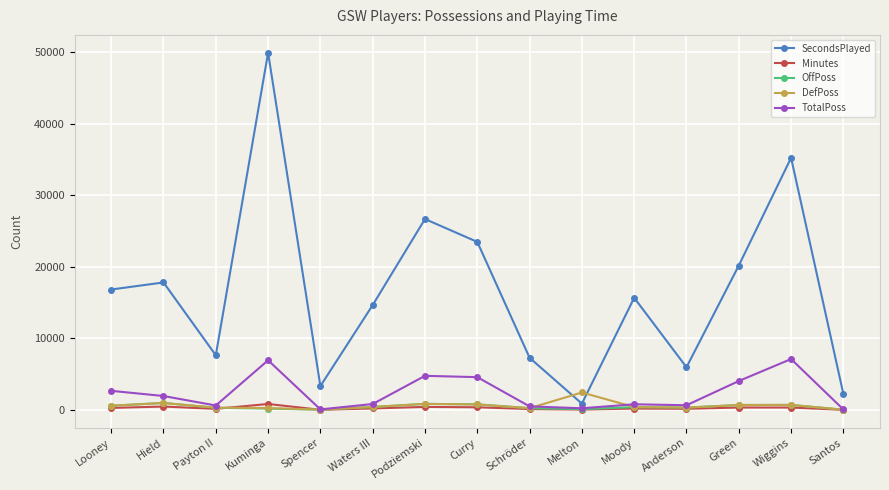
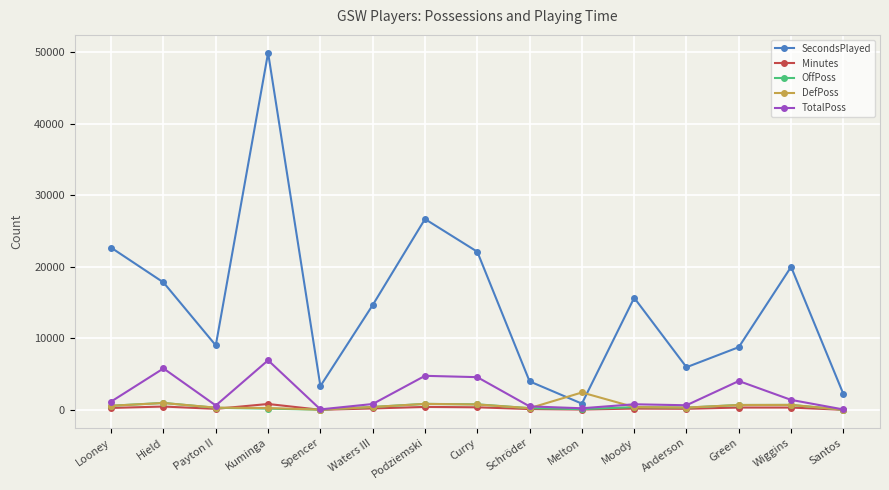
  {
    "SecondsPlayed": {
-     "Looney": 17000,
+     "Looney": 23000,
      "Hield": 18000,
-     "Payton II": 8000,
+     "Payton II": 9000,
      "Kuminga": 50000,
      "Spencer": 3000,
      "Waters III": 15000,
      "Podziemski": 27000,
-     "Curry": 23000,
-     "Schröder": 7000,
+     "Curry": 22000,
+     "Schröder": 4000,
      "Melton": 1000,
      "Moody": 16000,
      "Anderson": 6000,
-     "Green": 20000,
-     "Wiggins": 35000,
+     "Green": 9000,
+     "Wiggins": 20000,
      "Santos": 2000
    },
    "Minutes": {
      "Hield": 0,
      "Kuminga": 1000,
      "Podziemski": 0,
      "Curry": 0,
      "Wiggins": 0
    },
    "DefPoss": {
      "Melton": 2000
    },
    "TotalPoss": {
-     "Looney": 3000,
-     "Hield": 2000,
+     "Looney": 1000,
+     "Hield": 6000,
      "Kuminga": 7000,
      "Waters III": 1000,
      "Podziemski": 5000,
      "Curry": 5000,
      "Moody": 1000,
      "Green": 4000,
-     "Wiggins": 7000
+     "Wiggins": 1000
    }
  }
